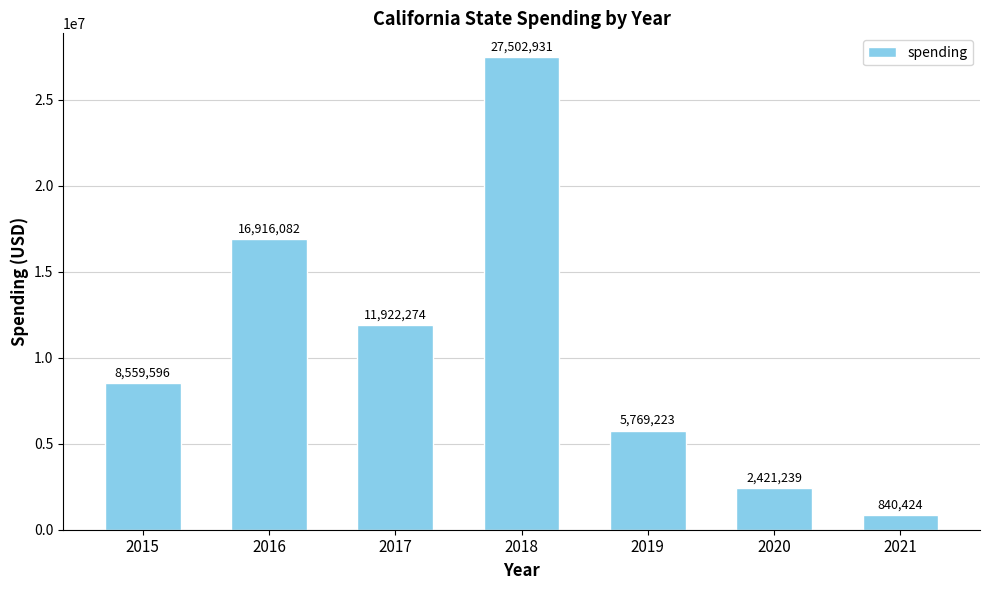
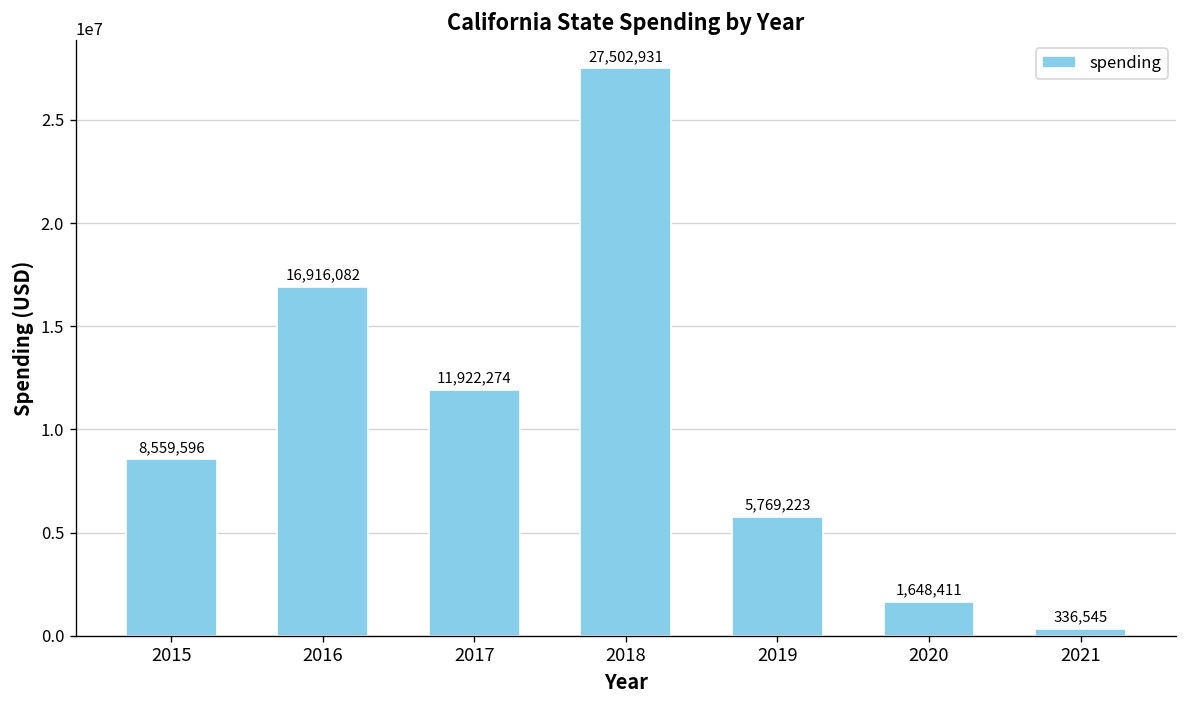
  {
    "2015": "8,559,596",
    "2016": "16,916,082",
    "2017": "11,922,274",
    "2018": "27,502,931",
    "2019": "5,769,223",
-   "2020": "2,421,239",
-   "2021": "840,424"
+   "2020": "1,648,411",
+   "2021": "336,545"
  }
